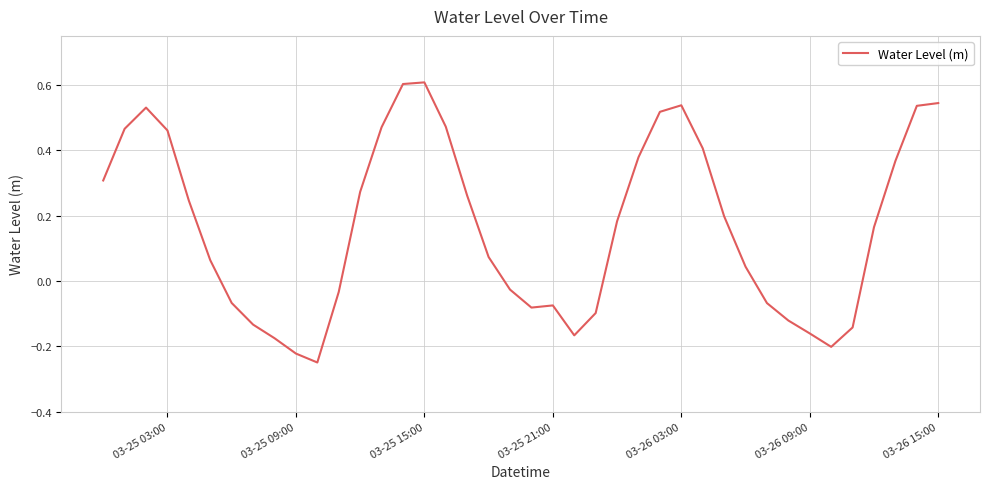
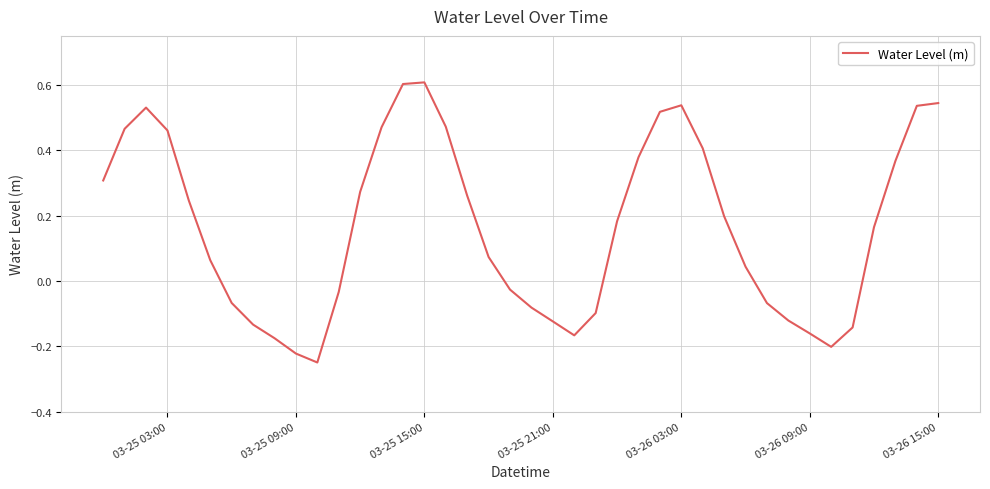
  {
    "03-25 03:00": 0.46,
    "03-25 09:00": -0.22,
    "03-25 15:00": 0.61,
-   "03-25 21:00": -0.07,
+   "03-25 21:00": -0.12,
    "03-26 03:00": 0.54,
    "03-26 09:00": -0.16,
    "03-26 15:00": 0.54
  }
